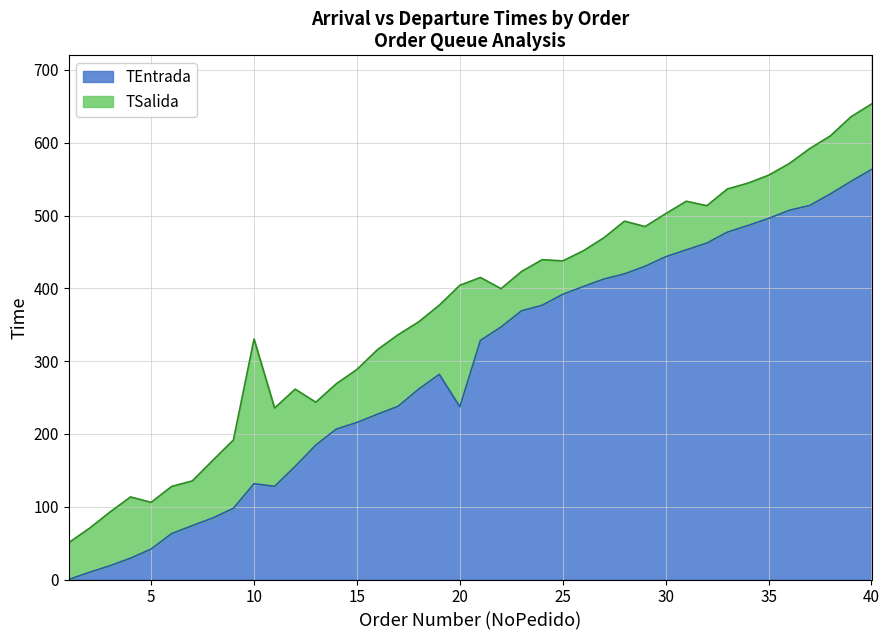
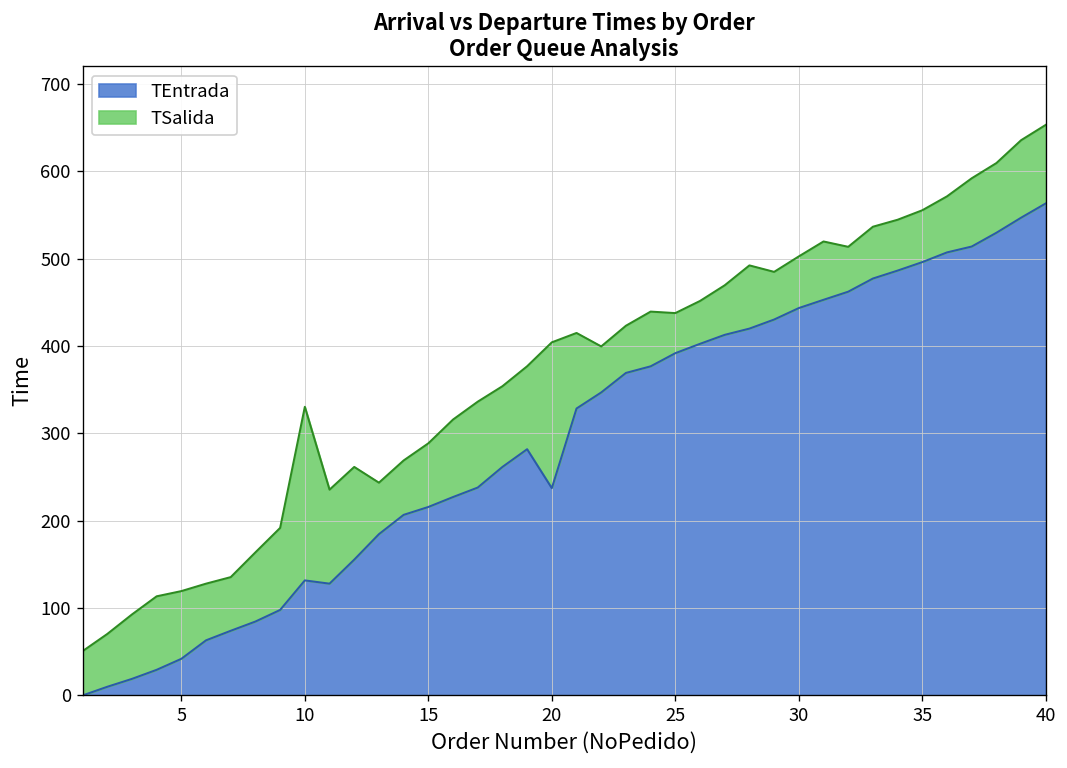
  {
    "TEntrada": {
      "5": 40,
      "10": 130,
      "15": 220,
      "20": 240,
      "25": 390,
      "30": 440,
      "35": 500,
      "40": 560
    },
    "TSalida": {
-     "5": 110,
+     "5": 120,
      "10": 330,
      "15": 290,
      "20": 400,
      "25": 440,
      "30": 500,
      "35": 560,
      "40": 650
    }
  }
